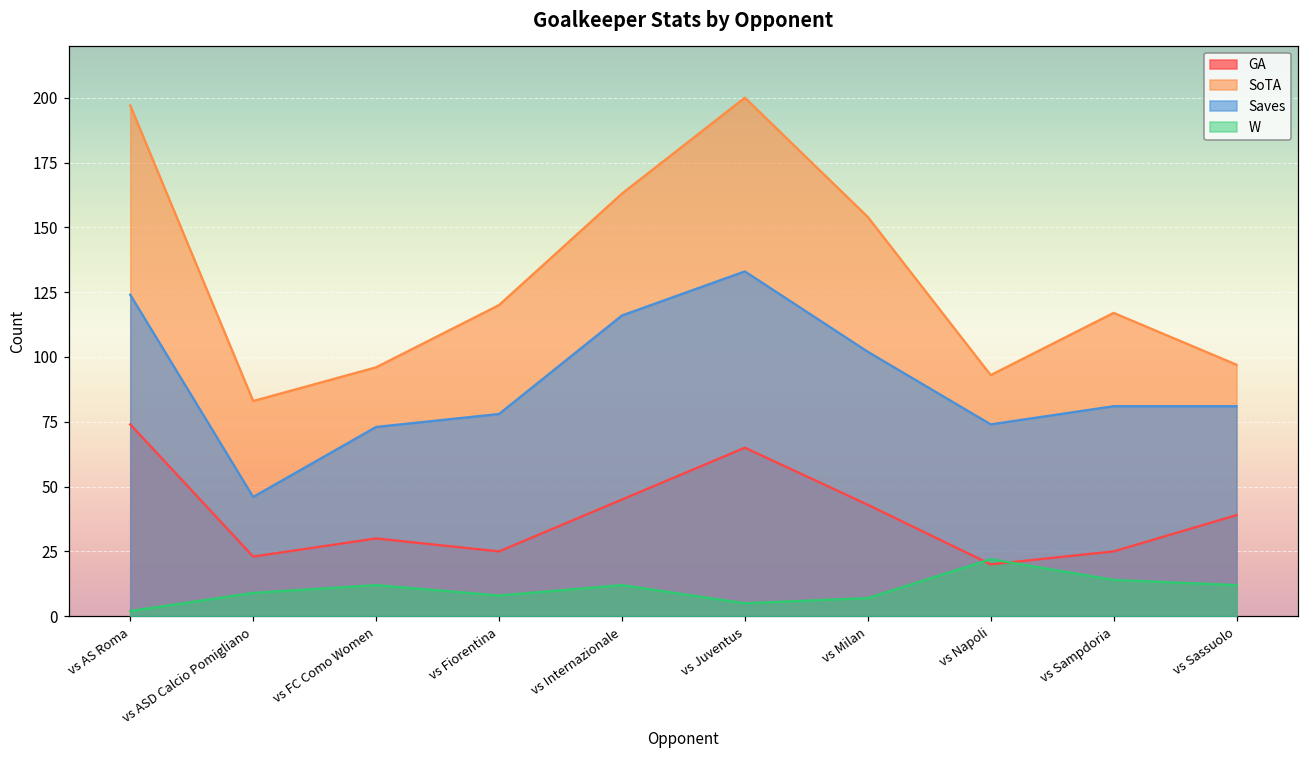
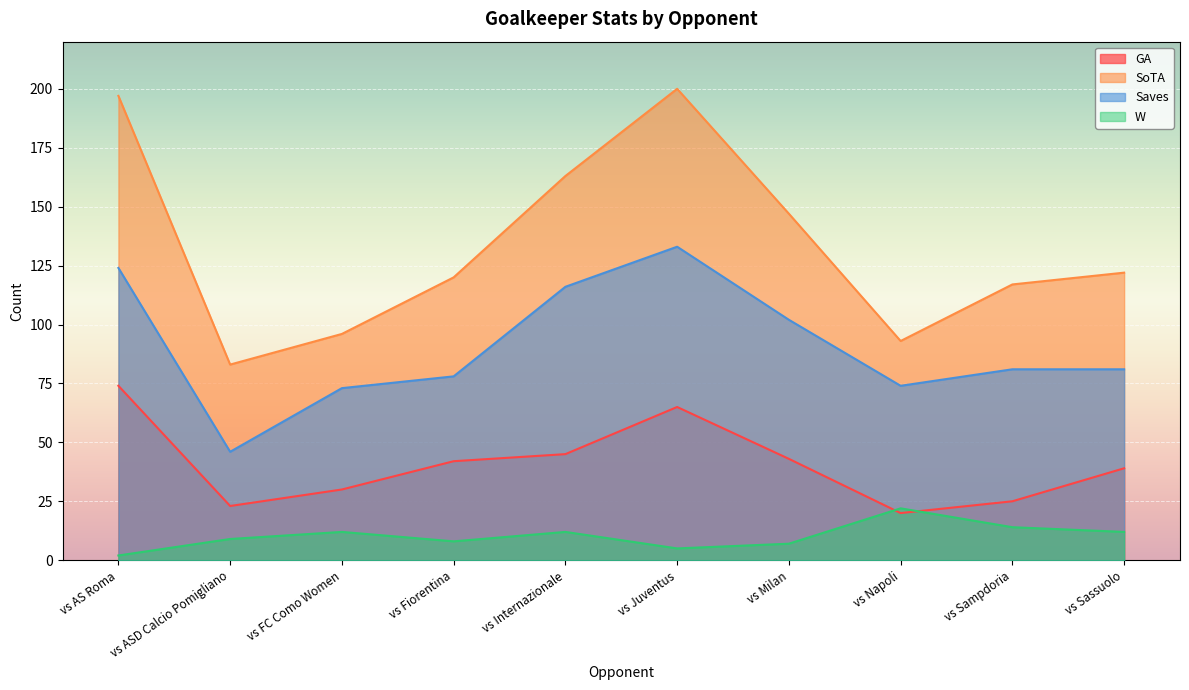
  {
    "GA": {
      "vs AS Roma": 74,
      "vs ASD Calcio Pomigliano": 23,
      "vs FC Como Women": 30,
-     "vs Fiorentina": 25,
+     "vs Fiorentina": 42,
      "vs Internazionale": 45,
      "vs Juventus": 65,
      "vs Milan": 43,
      "vs Napoli": 20,
      "vs Sampdoria": 25,
      "vs Sassuolo": 39
    },
    "SoTA": {
      "vs AS Roma": 197,
      "vs ASD Calcio Pomigliano": 83,
      "vs FC Como Women": 96,
      "vs Fiorentina": 120,
      "vs Internazionale": 163,
      "vs Juventus": 200,
-     "vs Milan": 154,
+     "vs Milan": 147,
      "vs Napoli": 93,
      "vs Sampdoria": 117,
-     "vs Sassuolo": 97
+     "vs Sassuolo": 122
    },
    "Saves": {
      "vs AS Roma": 124,
      "vs ASD Calcio Pomigliano": 46,
      "vs FC Como Women": 73,
      "vs Fiorentina": 78,
      "vs Internazionale": 116,
      "vs Juventus": 133,
      "vs Milan": 102,
      "vs Napoli": 74,
      "vs Sampdoria": 81,
      "vs Sassuolo": 81
    },
    "W": {
      "vs AS Roma": 2,
      "vs ASD Calcio Pomigliano": 9,
      "vs FC Como Women": 12,
      "vs Fiorentina": 8,
      "vs Internazionale": 12,
      "vs Juventus": 5,
      "vs Milan": 7,
      "vs Napoli": 22,
      "vs Sampdoria": 14,
      "vs Sassuolo": 12
    }
  }
